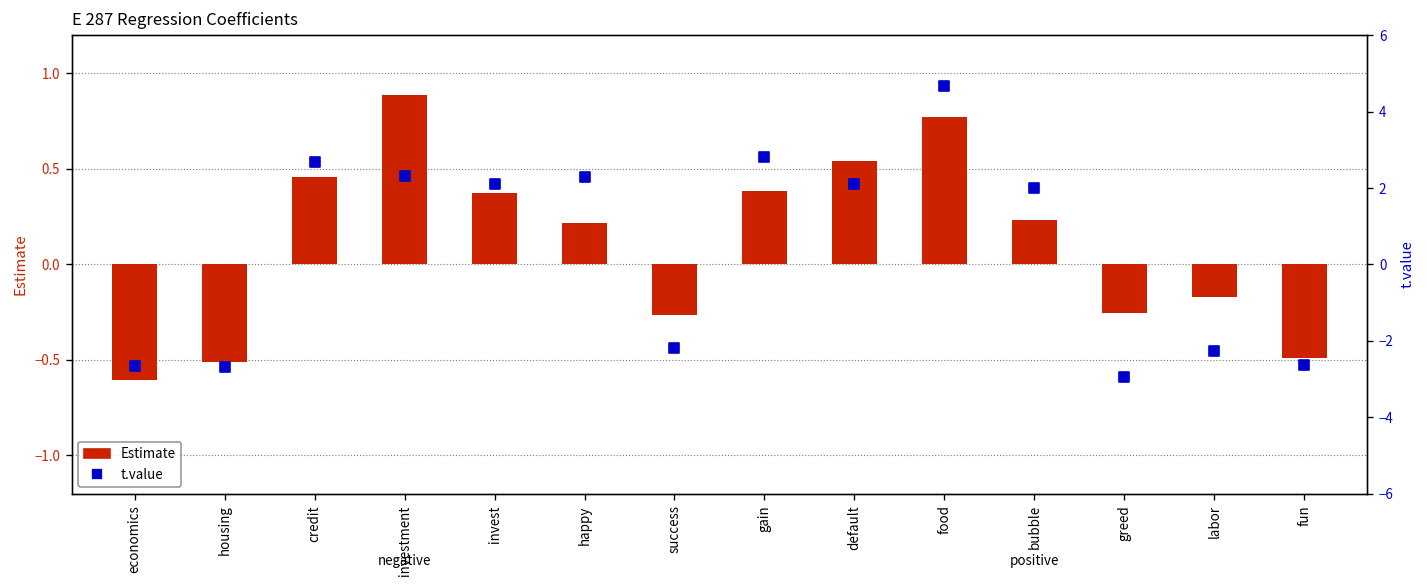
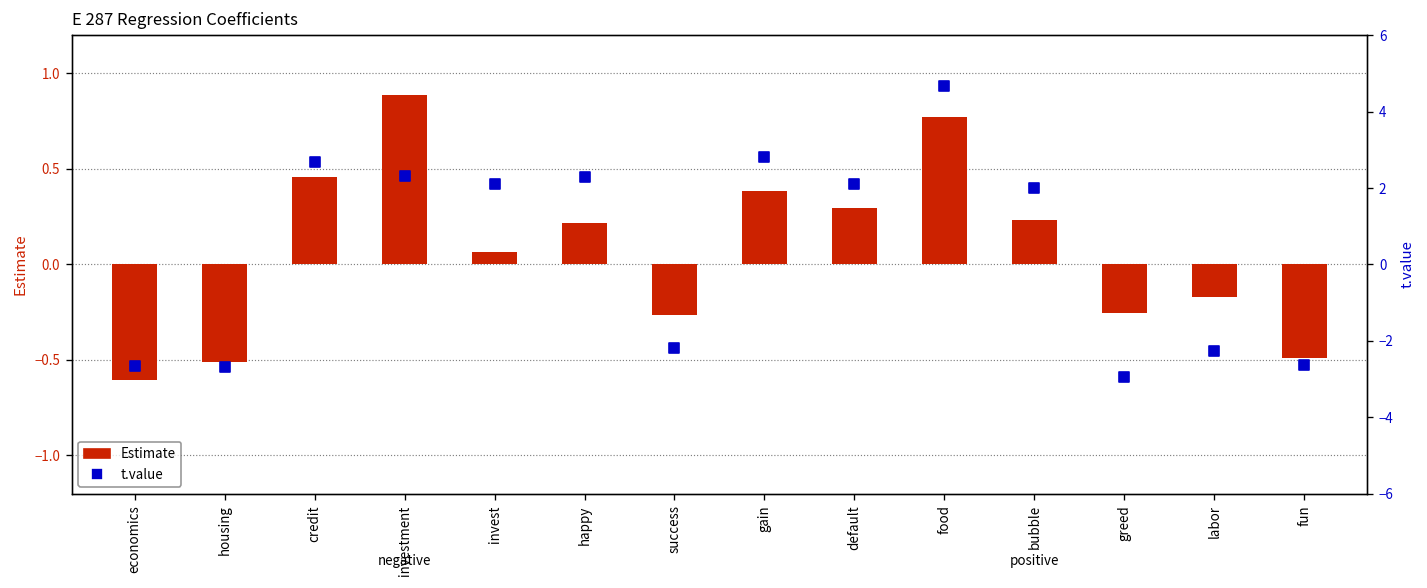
  {
    "Estimate": {
      "economics": -0.61,
      "housing": -0.51,
      "credit": 0.46,
      "investment": 0.89,
-     "invest": 0.37,
+     "invest": 0.07,
      "happy": 0.22,
      "success": -0.26,
      "gain": 0.38,
-     "default": 0.54,
+     "default": 0.29,
      "food": 0.77,
      "bubble": 0.23,
      "greed": -0.25,
      "labor": -0.17,
      "fun": -0.49
    }
  }
